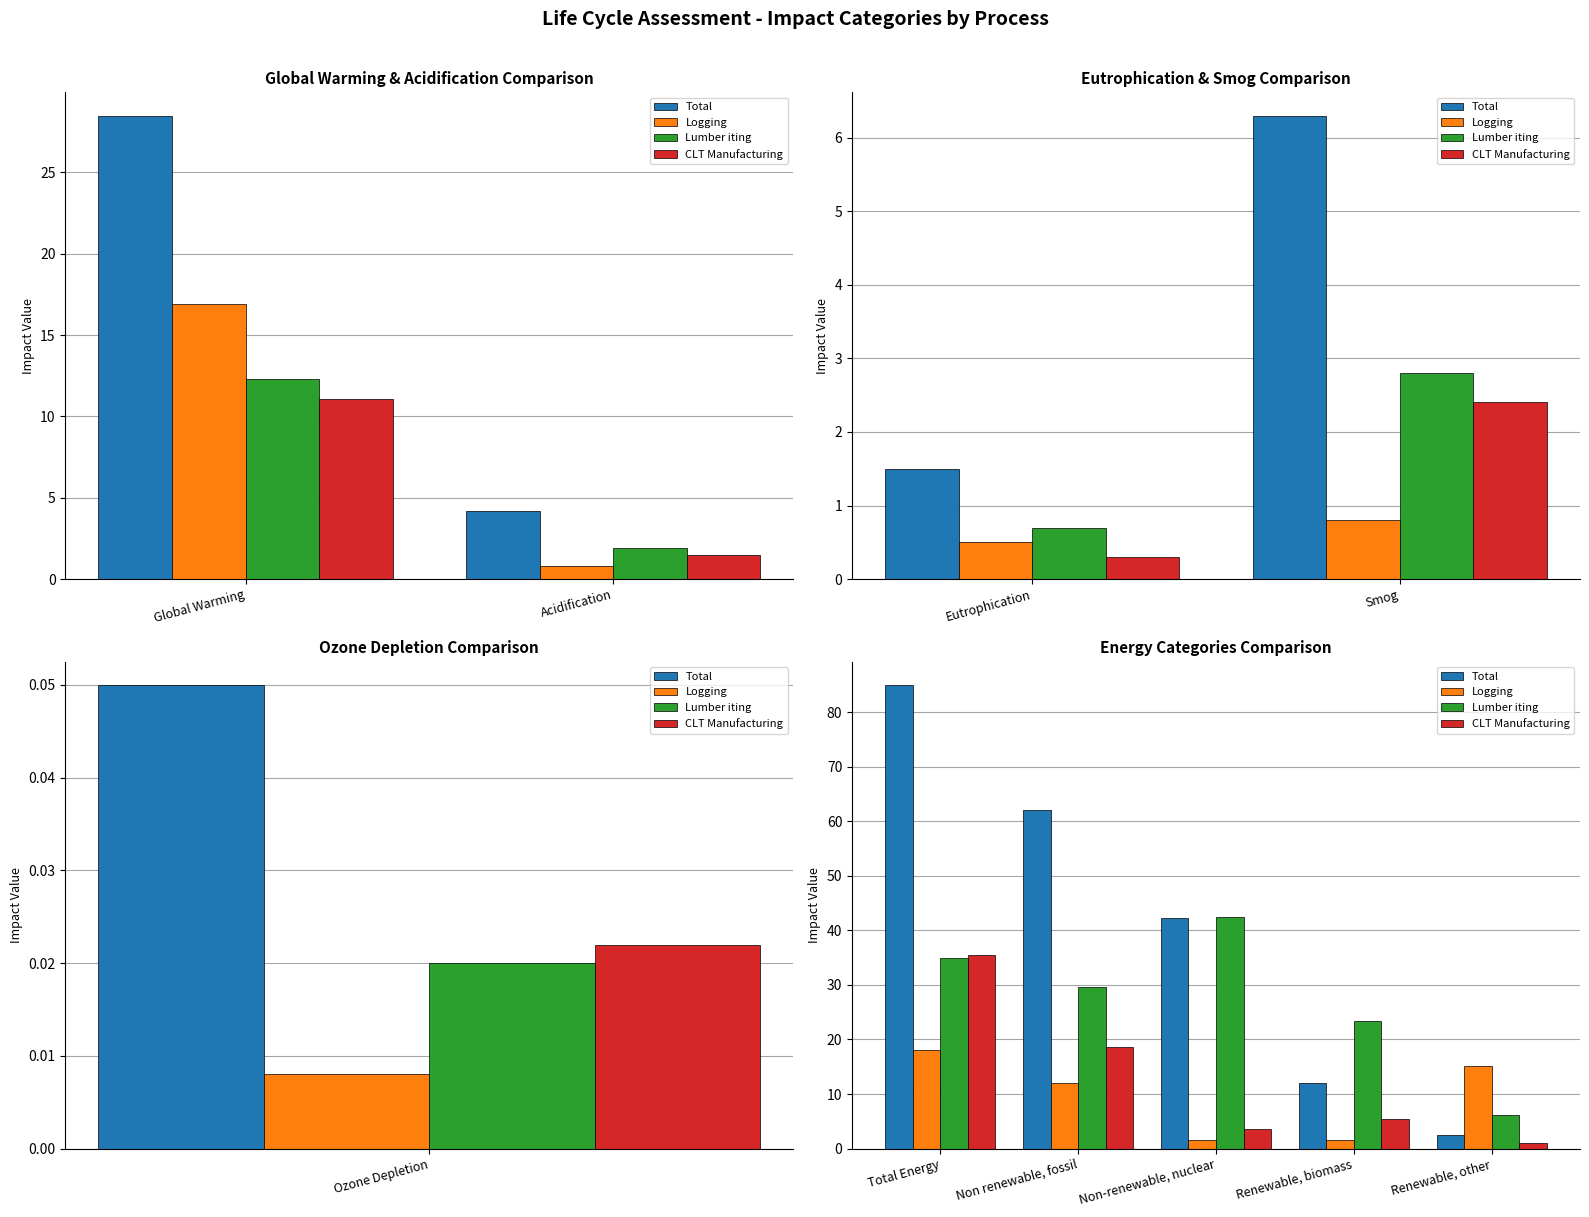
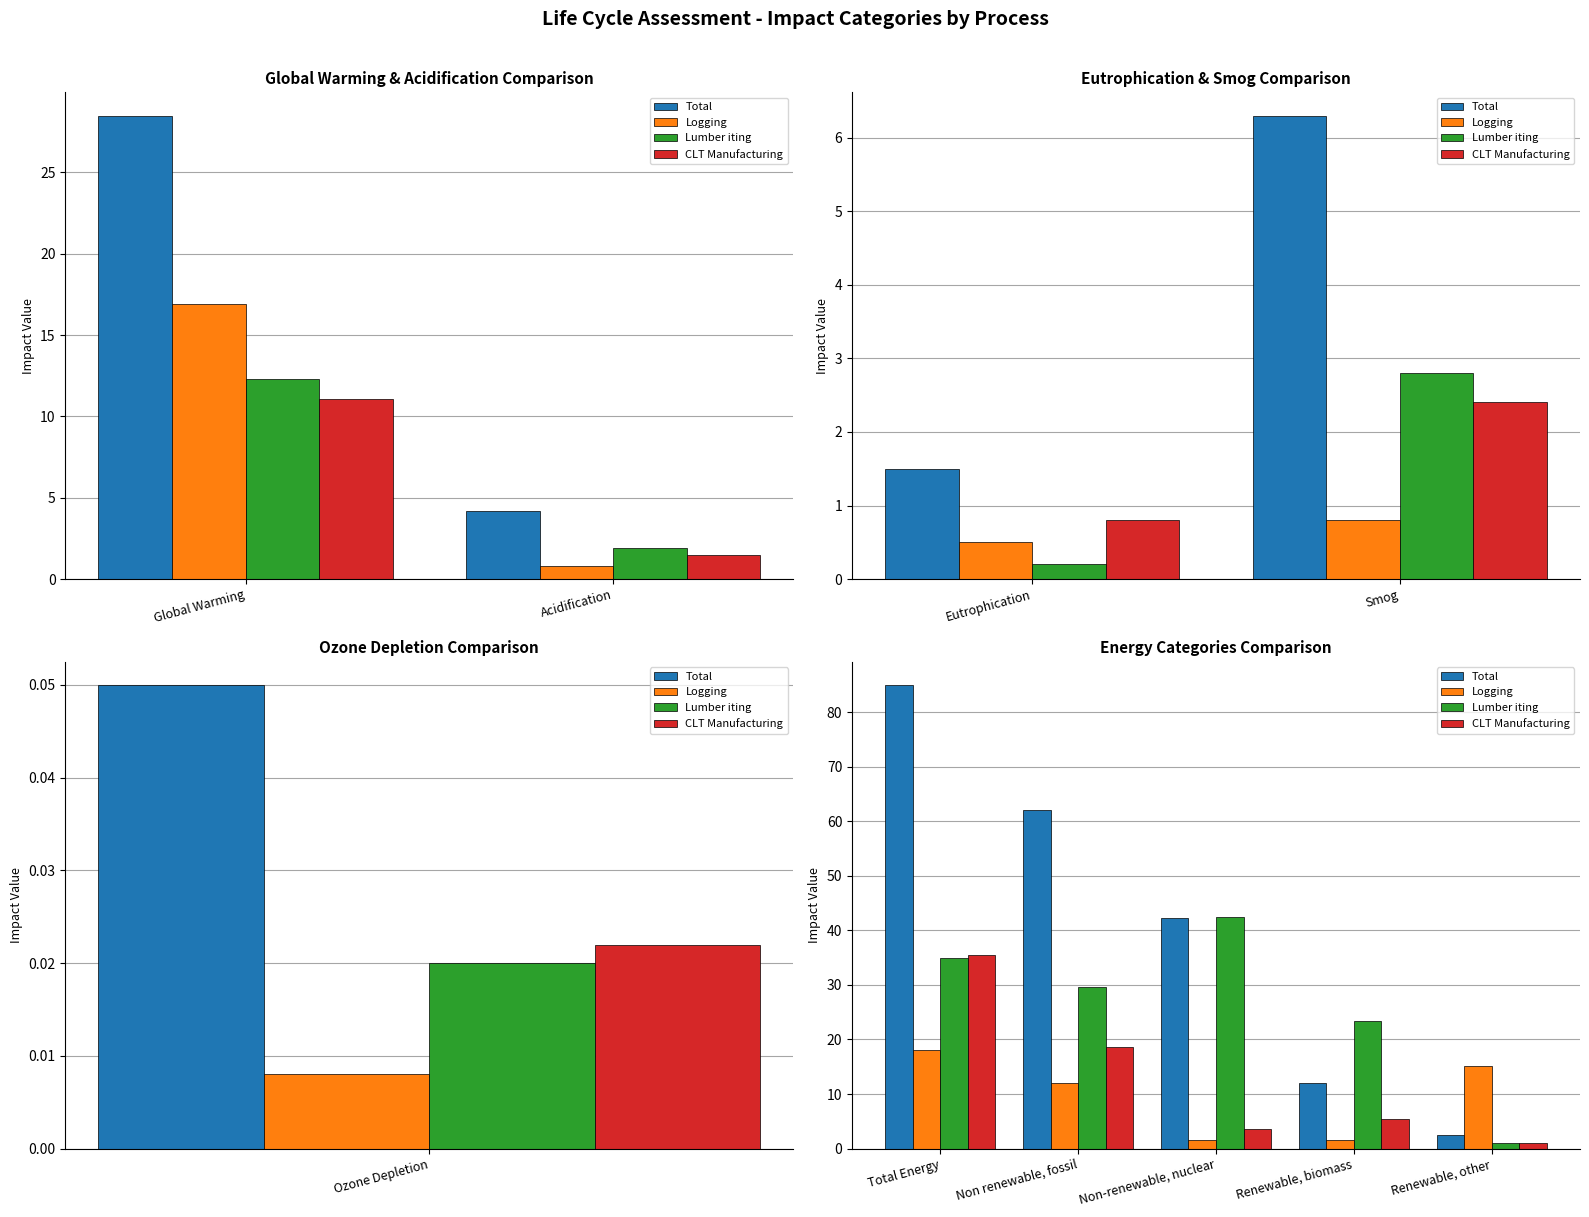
  {
    "Global Warming & Acidification Comparison": {
      "Total": {
        "Global Warming": 28.5,
        "Acidification": 4.2
      },
      "Logging": {
        "Global Warming": 16.9,
        "Acidification": 0.8
      },
      "Lumber iting": {
        "Global Warming": 12.3,
        "Acidification": 1.9
      },
      "CLT Manufacturing": {
        "Global Warming": 11.1,
        "Acidification": 1.5
      }
    },
    "Eutrophication & Smog Comparison": {
      "Total": {
        "Eutrophication": 1.5,
        "Smog": 6.3
      },
      "Logging": {
        "Eutrophication": 0.5,
        "Smog": 0.8
      },
      "Lumber iting": {
-       "Eutrophication": 0.7,
+       "Eutrophication": 0.2,
        "Smog": 2.8
      },
      "CLT Manufacturing": {
-       "Eutrophication": 0.3,
+       "Eutrophication": 0.8,
        "Smog": 2.4
      }
    },
    "Energy Categories Comparison": {
      "Total": {
        "Total Energy": 85,
        "Non renewable, fossil": 62,
        "Non-renewable, nuclear": 42,
        "Renewable, biomass": 12,
        "Renewable, other": 3
      },
      "Logging": {
        "Total Energy": 18,
        "Non renewable, fossil": 12,
        "Non-renewable, nuclear": 2,
        "Renewable, biomass": 2,
        "Renewable, other": 15
      },
      "Lumber iting": {
        "Total Energy": 35,
        "Non renewable, fossil": 30,
        "Non-renewable, nuclear": 43,
        "Renewable, biomass": 23,
-       "Renewable, other": 6
+       "Renewable, other": 1
      },
      "CLT Manufacturing": {
        "Total Energy": 36,
        "Non renewable, fossil": 19,
        "Non-renewable, nuclear": 4,
        "Renewable, biomass": 6,
        "Renewable, other": 1
      }
    }
  }
